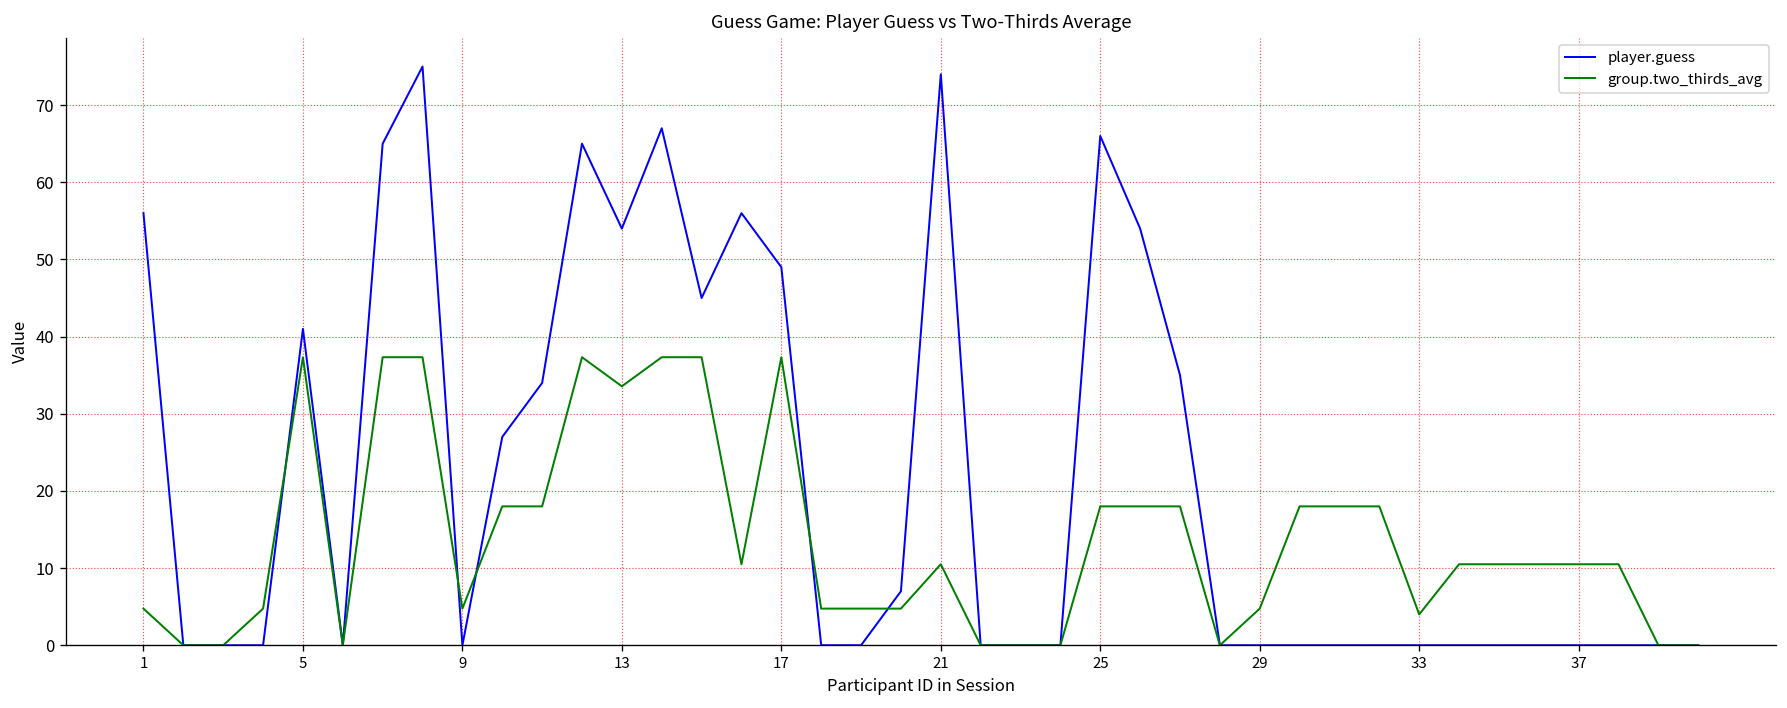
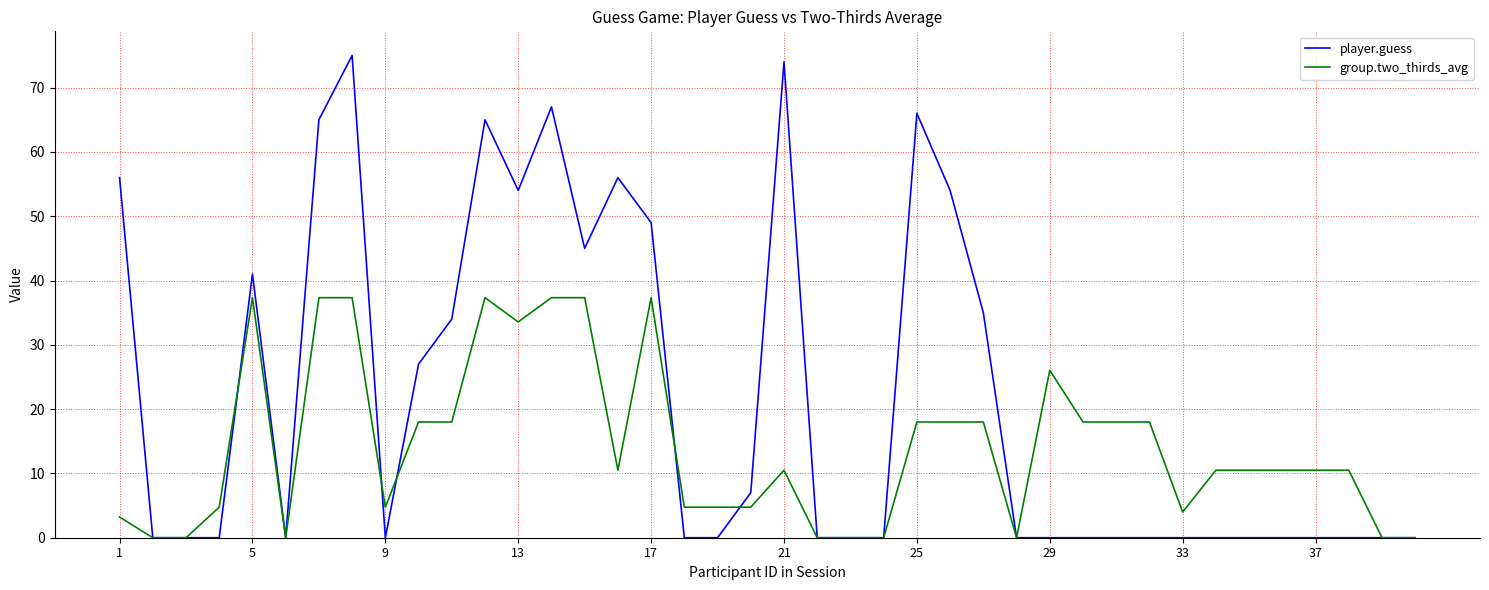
  {
    "player.guess": {
      "1": 56,
      "5": 41,
      "9": 0,
      "13": 54,
      "17": 49,
      "21": 74,
      "25": 66,
      "29": 0,
      "33": 0,
      "37": 0
    },
    "group.two_thirds_avg": {
-     "1": 5,
+     "1": 3,
      "5": 37,
      "9": 5,
      "13": 34,
      "17": 37,
      "21": 11,
      "25": 18,
-     "29": 5,
+     "29": 26,
      "33": 4,
      "37": 11
    }
  }
